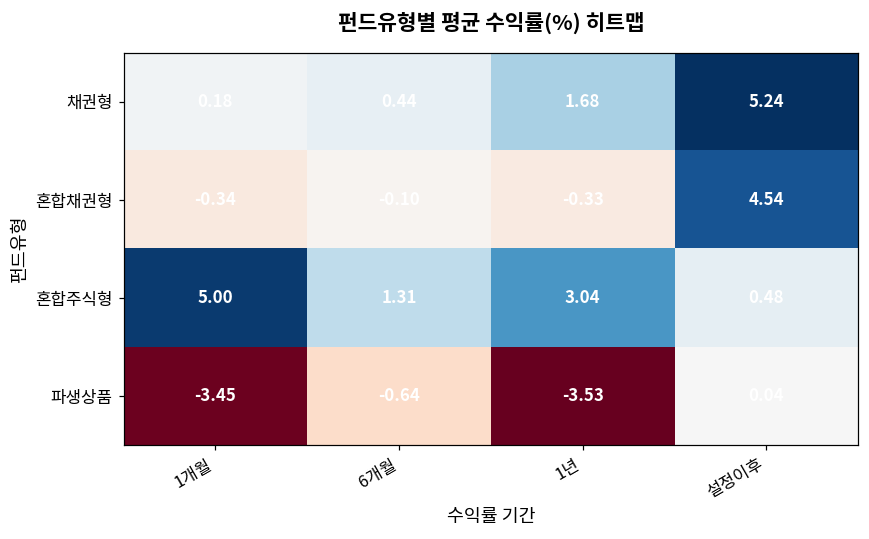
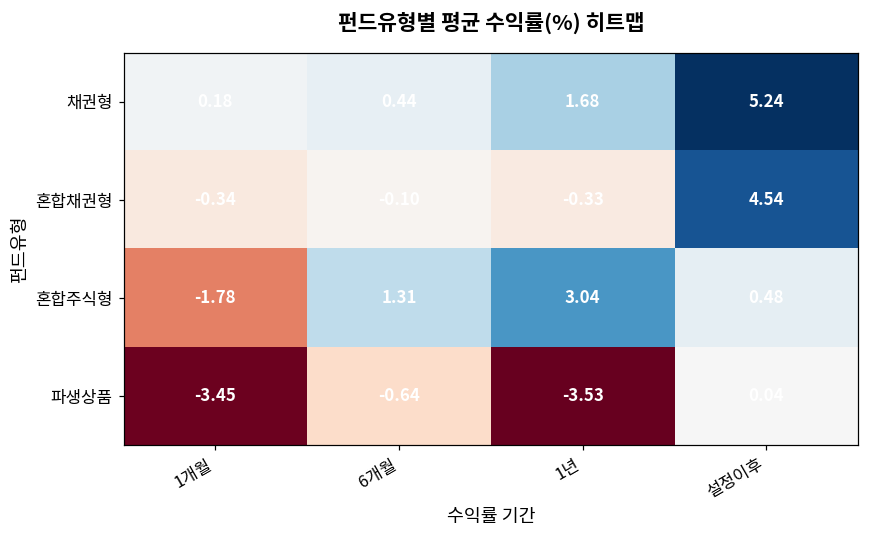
  {
    "채권형": {
      "1년": 1.68,
      "설정이후": 5.24
    },
    "혼합채권형": {
      "설정이후": 4.54
    },
    "혼합주식형": {
-     "1개월": 5.00,
+     "1개월": -1.78,
      "6개월": 1.31,
      "1년": 3.04
    },
    "파생상품": {
      "1개월": -3.45,
      "6개월": -0.64,
      "1년": -3.53
    }
  }
